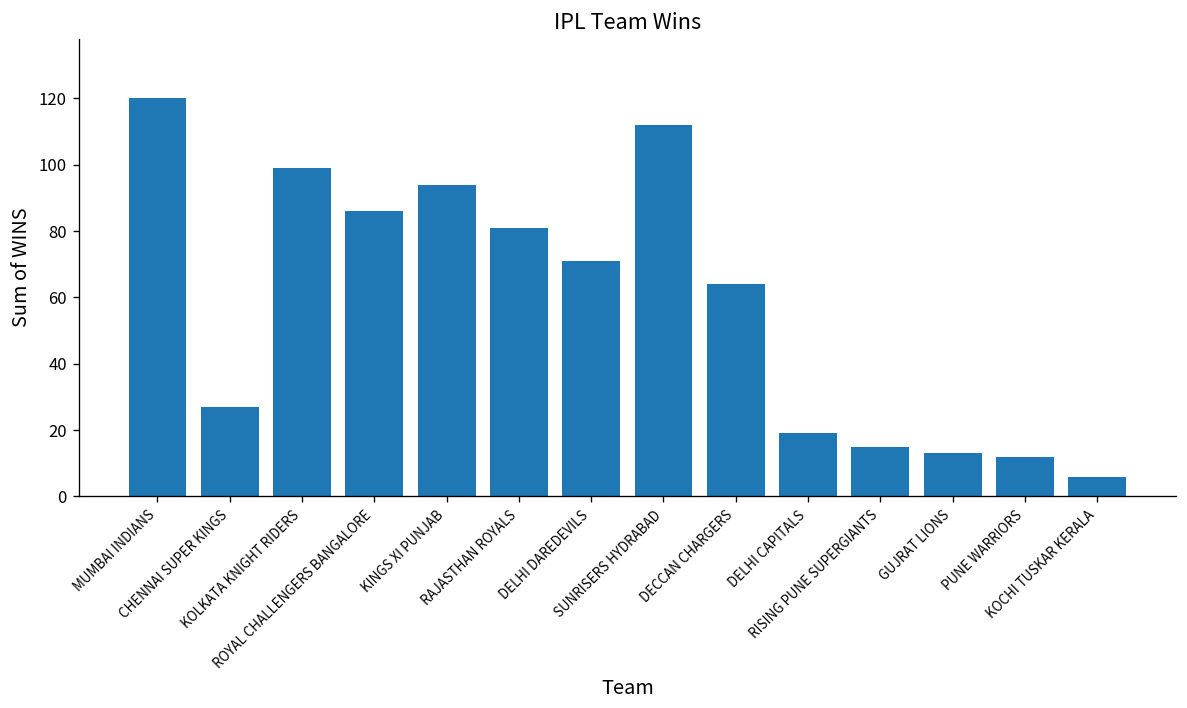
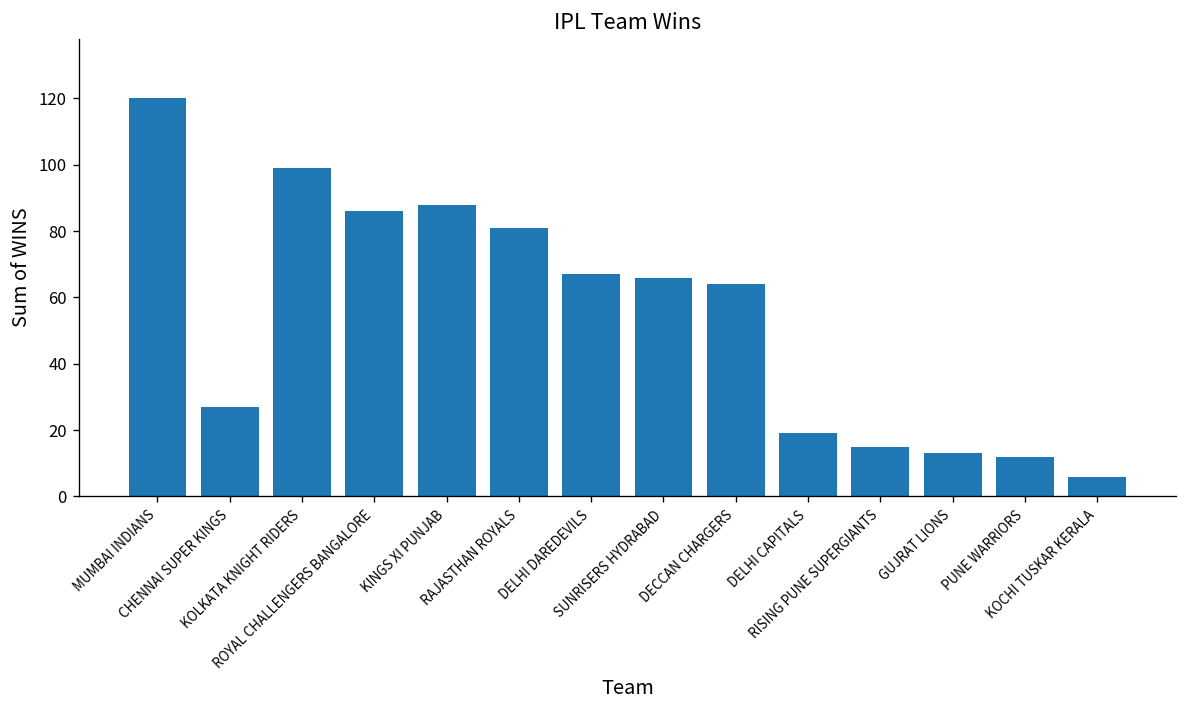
  {
    "MUMBAI INDIANS": 120,
    "CHENNAI SUPER KINGS": 27,
    "KOLKATA KNIGHT RIDERS": 99,
    "ROYAL CHALLENGERS BANGALORE": 86,
-   "KINGS XI PUNJAB": 94,
+   "KINGS XI PUNJAB": 88,
    "RAJASTHAN ROYALS": 81,
-   "DELHI DAREDEVILS": 71,
-   "SUNRISERS HYDRABAD": 112,
+   "DELHI DAREDEVILS": 67,
+   "SUNRISERS HYDRABAD": 66,
    "DECCAN CHARGERS": 64,
    "DELHI CAPITALS": 19,
    "RISING PUNE SUPERGIANTS": 15,
    "GUJRAT LIONS": 13,
    "PUNE WARRIORS": 12,
    "KOCHI TUSKAR KERALA": 6
  }
